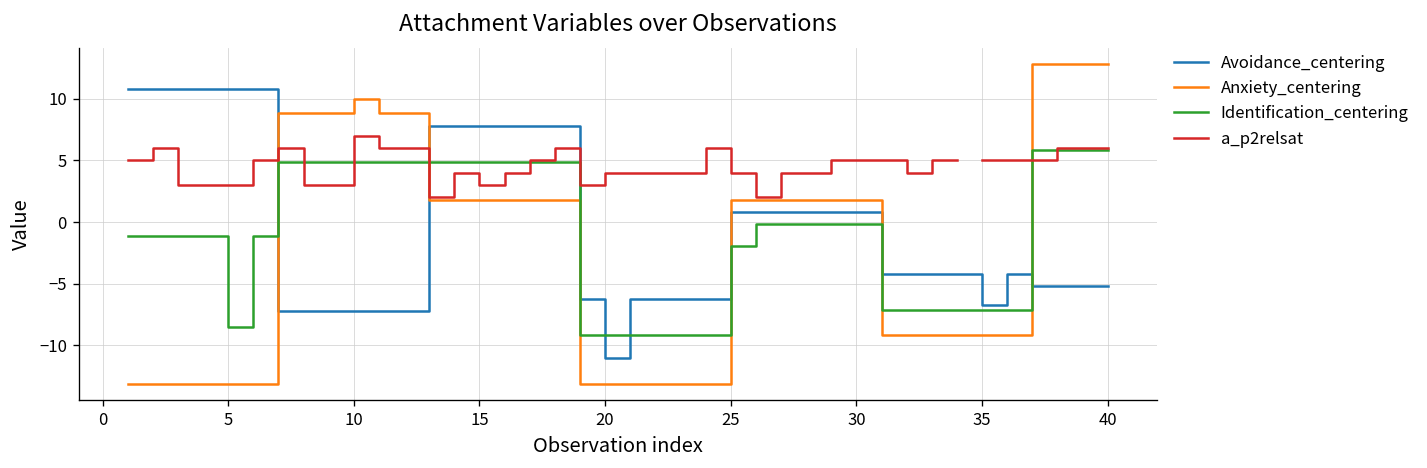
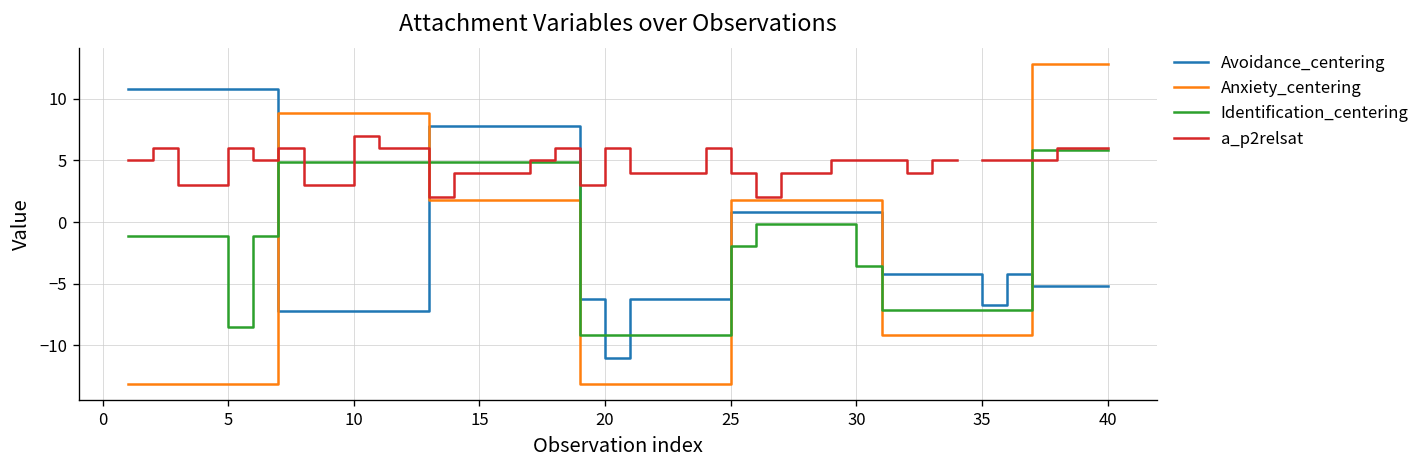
  {
    "Avoidance_centering": {
      "5": 10.8,
      "10": -7.2,
      "15": 7.8,
      "20": -11.0,
      "25": 0.8,
      "30": 0.8,
      "35": -6.7,
      "40": -5.2
    },
    "Anxiety_centering": {
      "5": -13.2,
-     "10": 10.0,
+     "10": 8.8,
      "15": 1.8,
      "20": -13.2,
      "25": 1.8,
      "30": 1.8,
      "35": -9.2,
      "40": 12.8
    },
    "Identification_centering": {
      "5": -8.5,
      "10": 4.9,
      "15": 4.9,
      "20": -9.1,
      "25": -1.9,
-     "30": -0.1,
+     "30": -3.6,
      "35": -7.1
    },
    "a_p2relsat": {
-     "5": 3,
+     "5": 6,
      "10": 7,
-     "15": 3,
-     "20": 4,
+     "15": 4,
+     "20": 6,
      "25": 4,
      "30": 5,
      "35": 5
    }
  }
